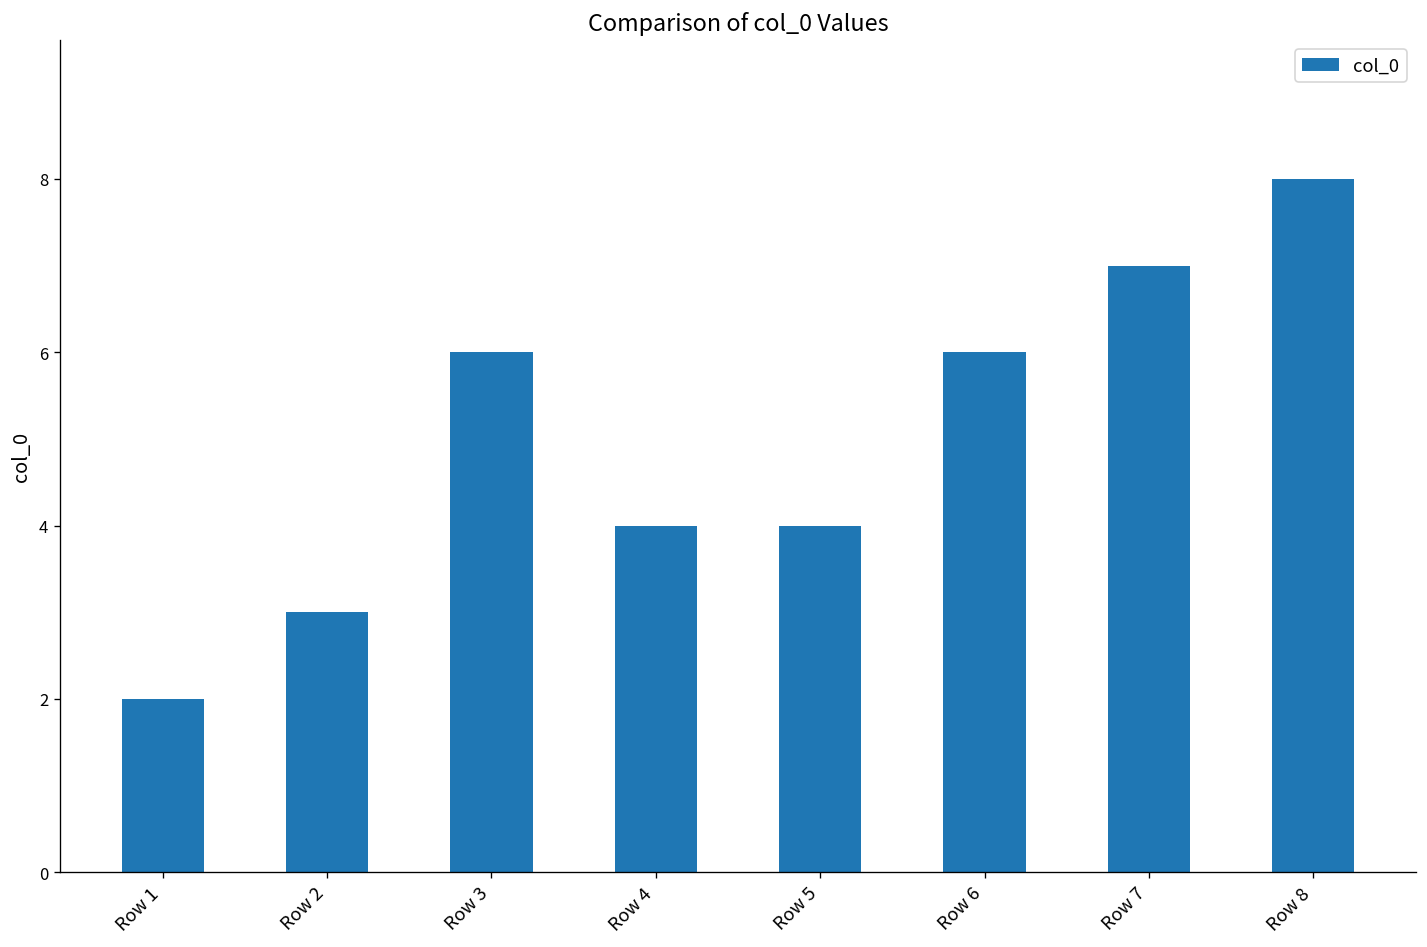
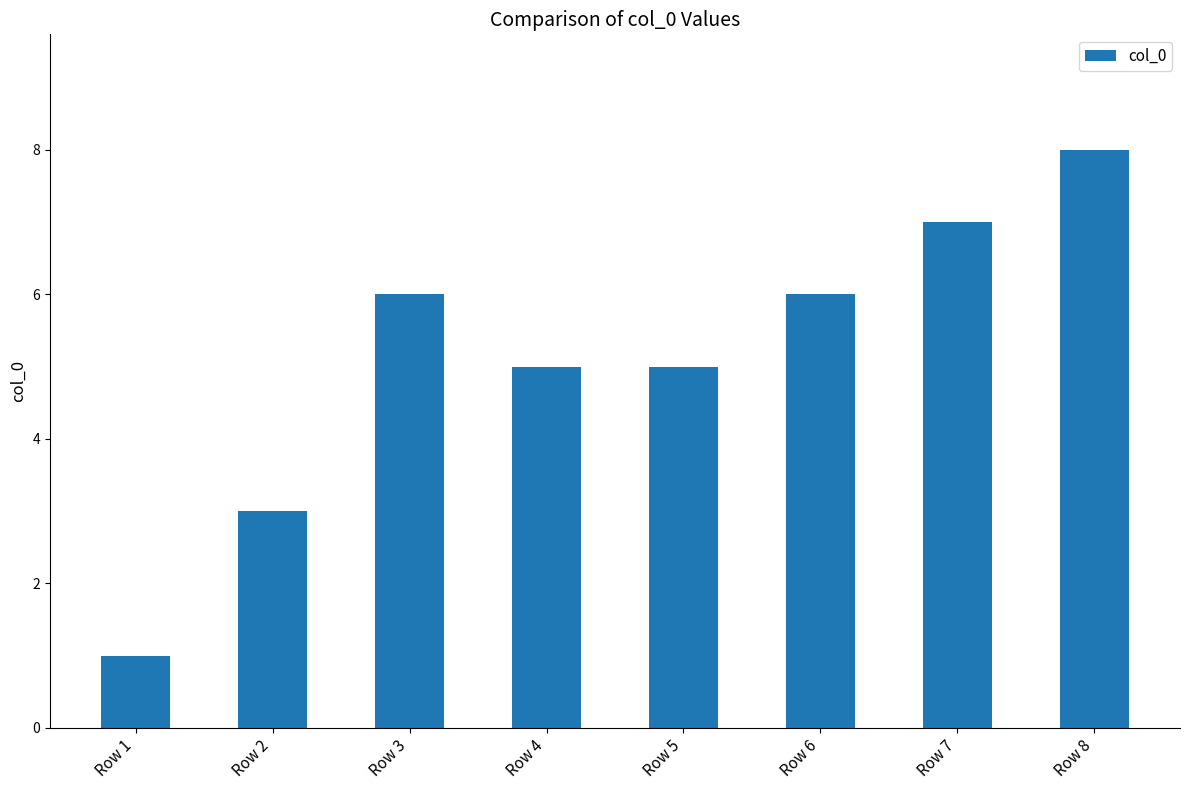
  {
-   "Row 1": 2,
+   "Row 1": 1,
    "Row 2": 3,
    "Row 3": 6,
-   "Row 4": 4,
-   "Row 5": 4,
+   "Row 4": 5,
+   "Row 5": 5,
    "Row 6": 6,
    "Row 7": 7,
    "Row 8": 8
  }
